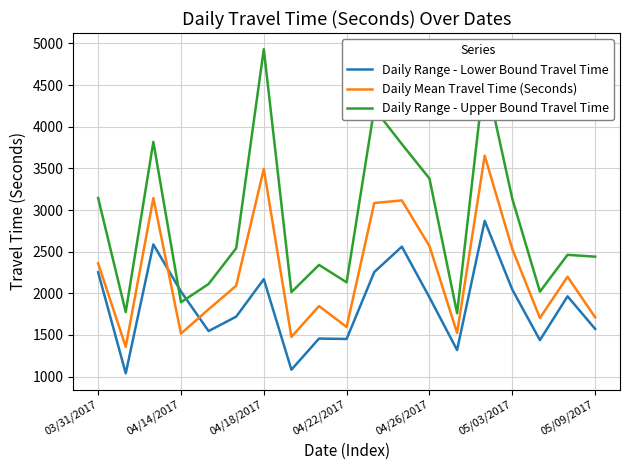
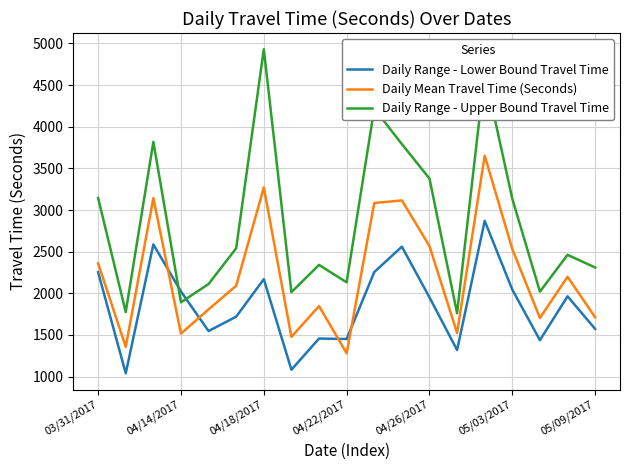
  {
    "Daily Range - Lower Bound Travel Time": {
      "03/31/2017": 2300,
      "04/14/2017": 2000,
      "04/18/2017": 2200,
      "04/22/2017": 1500,
      "04/26/2017": 2000,
      "05/03/2017": 2000,
      "05/09/2017": 1600
    },
    "Daily Mean Travel Time (Seconds)": {
      "03/31/2017": 2400,
      "04/14/2017": 1500,
-     "04/18/2017": 3500,
-     "04/22/2017": 1600,
+     "04/18/2017": 3300,
+     "04/22/2017": 1300,
      "04/26/2017": 2600,
      "05/03/2017": 2500,
      "05/09/2017": 1700
    },
    "Daily Range - Upper Bound Travel Time": {
      "03/31/2017": 3100,
      "04/14/2017": 1900,
      "04/18/2017": 4900,
      "04/22/2017": 2100,
      "04/26/2017": 3400,
      "05/03/2017": 3100,
-     "05/09/2017": 2400
+     "05/09/2017": 2300
    }
  }
